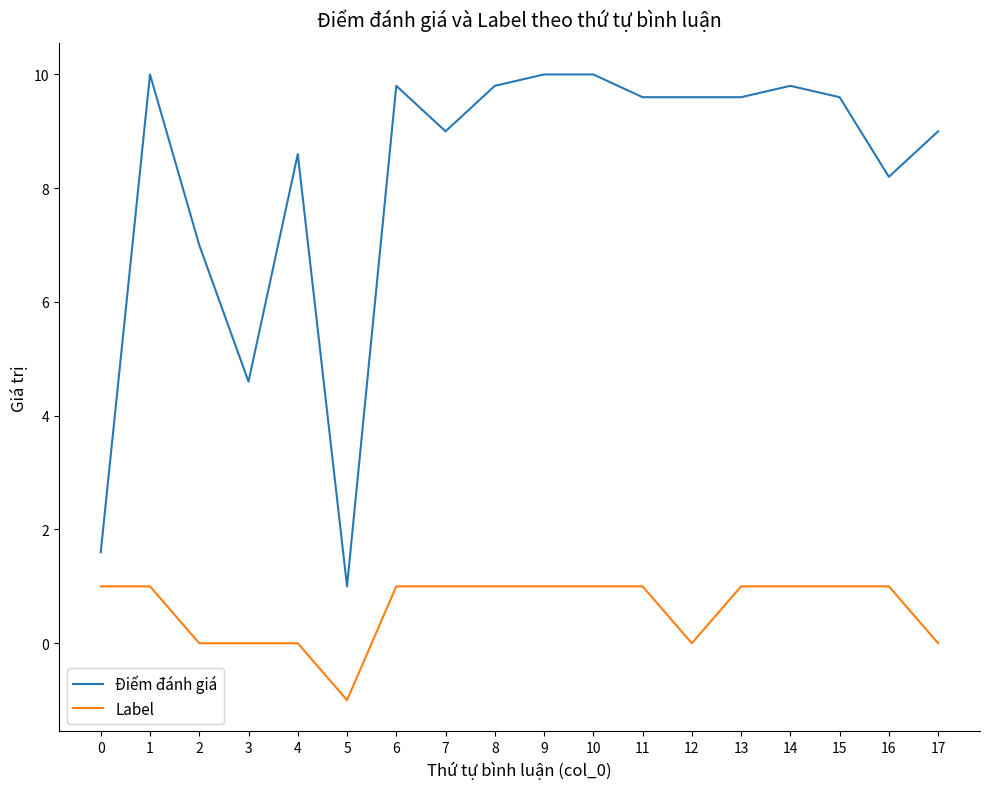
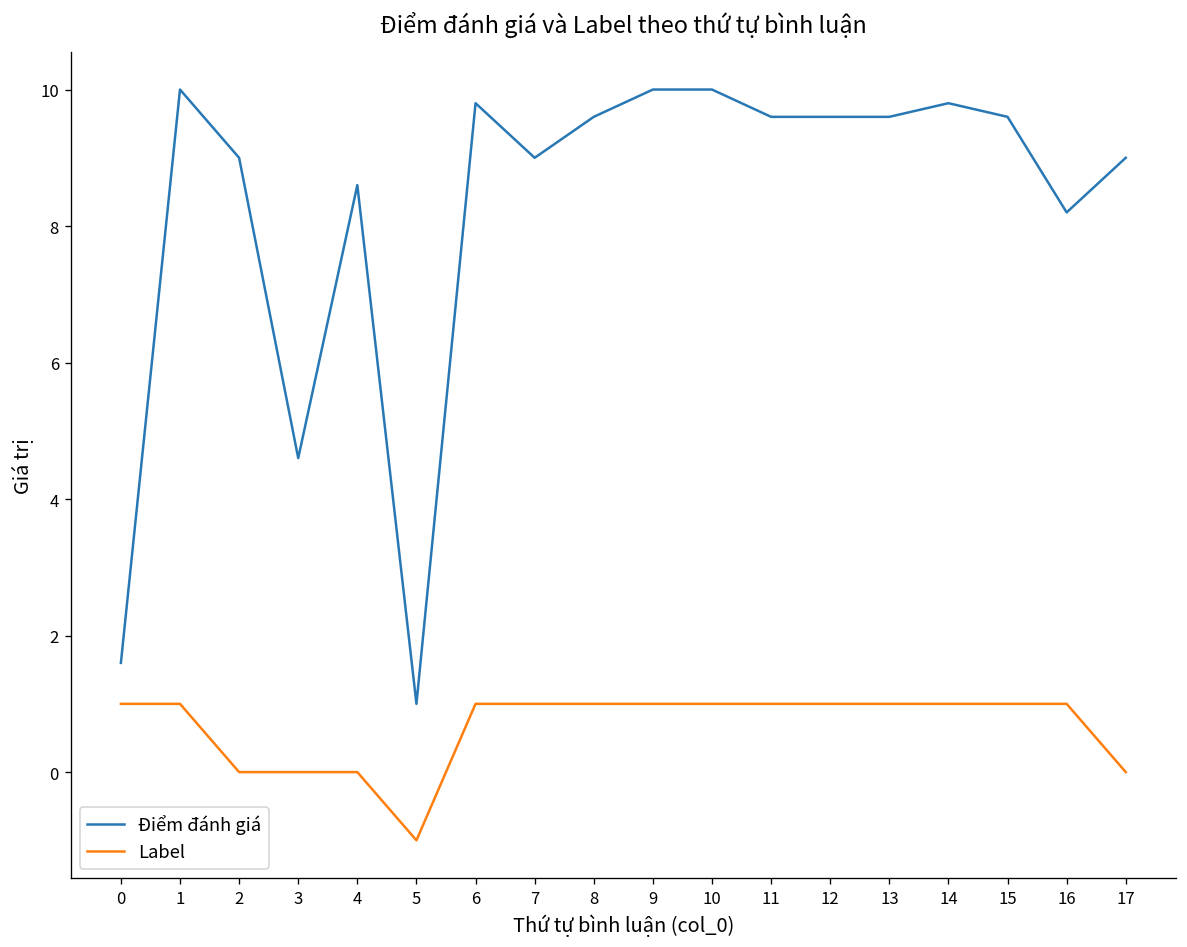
  {
    "Điểm đánh giá": {
      "0": 1.6,
      "1": 10.0,
-     "2": 7,
+     "2": 9,
      "3": 4.6,
      "4": 8.6,
      "5": 1.0,
      "6": 9.8,
      "7": 9.0,
-     "8": 9.8,
+     "8": 9.6,
      "9": 10.0,
      "10": 10.0,
      "11": 9.6,
      "12": 9.6,
      "13": 9.6,
      "14": 9.8,
      "15": 9.6,
      "16": 8.2,
      "17": 9.0
    },
    "Label": {
      "0": 1,
      "1": 1,
      "2": 0,
      "3": 0,
      "4": 0,
      "5": -1,
      "6": 1,
      "7": 1,
      "8": 1,
      "9": 1,
      "10": 1,
      "11": 1,
-     "12": 0,
+     "12": 1,
      "13": 1,
      "14": 1,
      "15": 1,
      "16": 1,
      "17": 0
    }
  }
